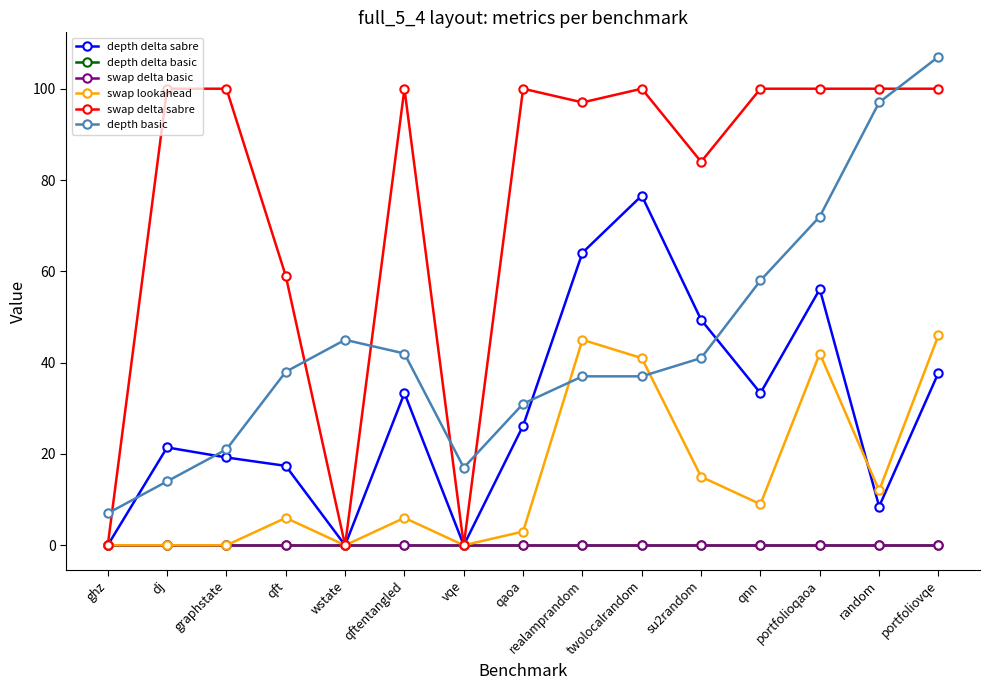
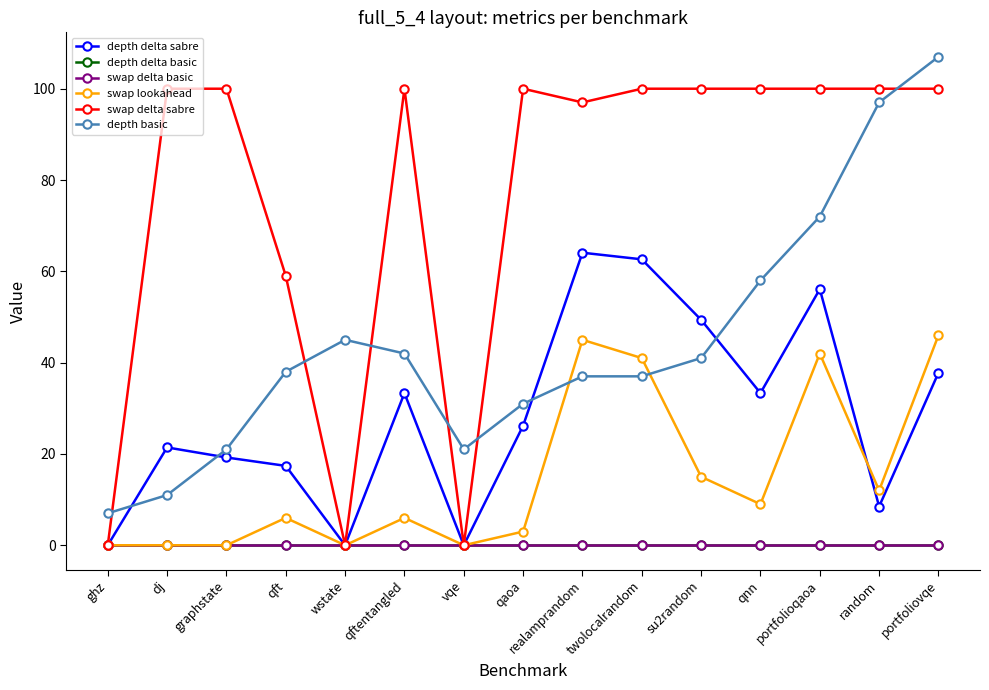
  {
    "depth delta sabre": {
      "dj": 21,
      "graphstate": 19,
      "qft": 17,
      "qftentangled": 33,
      "qaoa": 26,
      "realamprandom": 64,
-     "twolocalrandom": 77,
+     "twolocalrandom": 63,
      "su2random": 49,
      "qnn": 33,
      "portfolioqaoa": 56,
      "random": 8,
      "portfoliovqe": 38
    },
    "swap delta basic": {
      "qft": 0,
      "qftentangled": 0,
      "qaoa": 0,
      "realamprandom": 0,
      "twolocalrandom": 0,
      "su2random": 0,
      "qnn": 0,
      "portfolioqaoa": 0,
      "random": 0,
      "portfoliovqe": 0
    },
    "swap lookahead": {
      "qft": 6,
      "qftentangled": 6,
      "qaoa": 3,
      "realamprandom": 45,
      "twolocalrandom": 41,
      "su2random": 15,
      "qnn": 9,
      "portfolioqaoa": 42,
      "random": 12,
      "portfoliovqe": 46
    },
    "swap delta sabre": {
      "graphstate": 100,
      "qft": 59,
      "qftentangled": 100,
      "qaoa": 100,
      "realamprandom": 97,
      "twolocalrandom": 100,
-     "su2random": 84,
+     "su2random": 100,
      "qnn": 100,
      "portfolioqaoa": 100,
      "random": 100,
      "portfoliovqe": 100
    },
    "depth basic": {
      "ghz": 7,
-     "dj": 14,
+     "dj": 11,
      "graphstate": 21,
      "qft": 38,
      "wstate": 45,
      "qftentangled": 42,
-     "vqe": 17,
+     "vqe": 21,
      "qaoa": 31,
      "realamprandom": 37,
      "twolocalrandom": 37,
      "su2random": 41,
      "qnn": 58,
      "portfolioqaoa": 72,
      "random": 97,
      "portfoliovqe": 107
    }
  }
